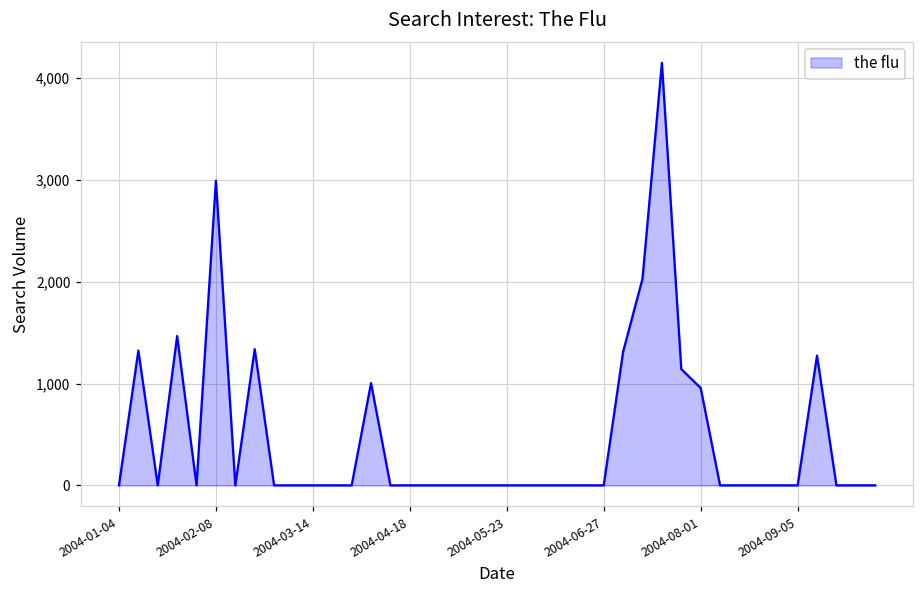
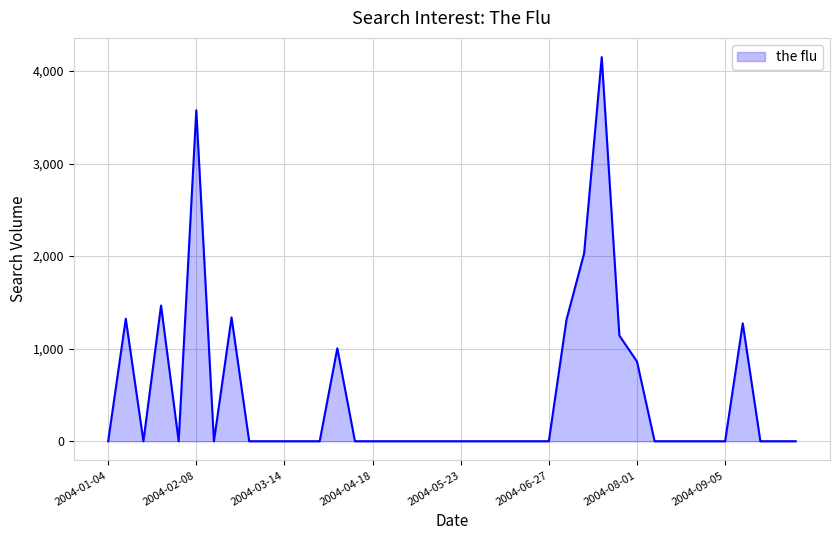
  {
    "2004-01-04": "0",
-   "2004-02-08": "3,000",
+   "2004-02-08": "3,600",
    "2004-03-14": "0",
    "2004-04-18": "0",
    "2004-05-23": "0",
    "2004-06-27": "0",
-   "2004-08-01": "1,000",
+   "2004-08-01": "900",
    "2004-09-05": "0"
  }
